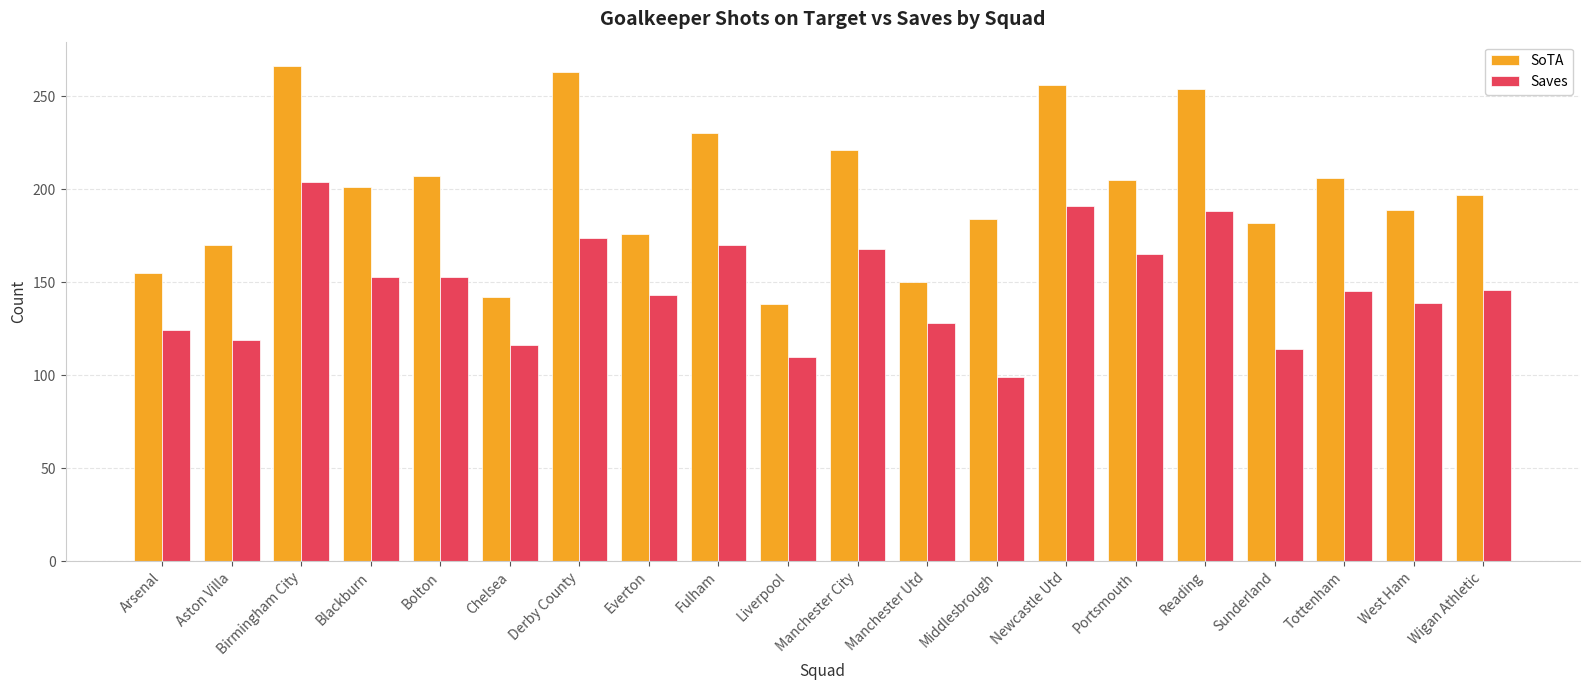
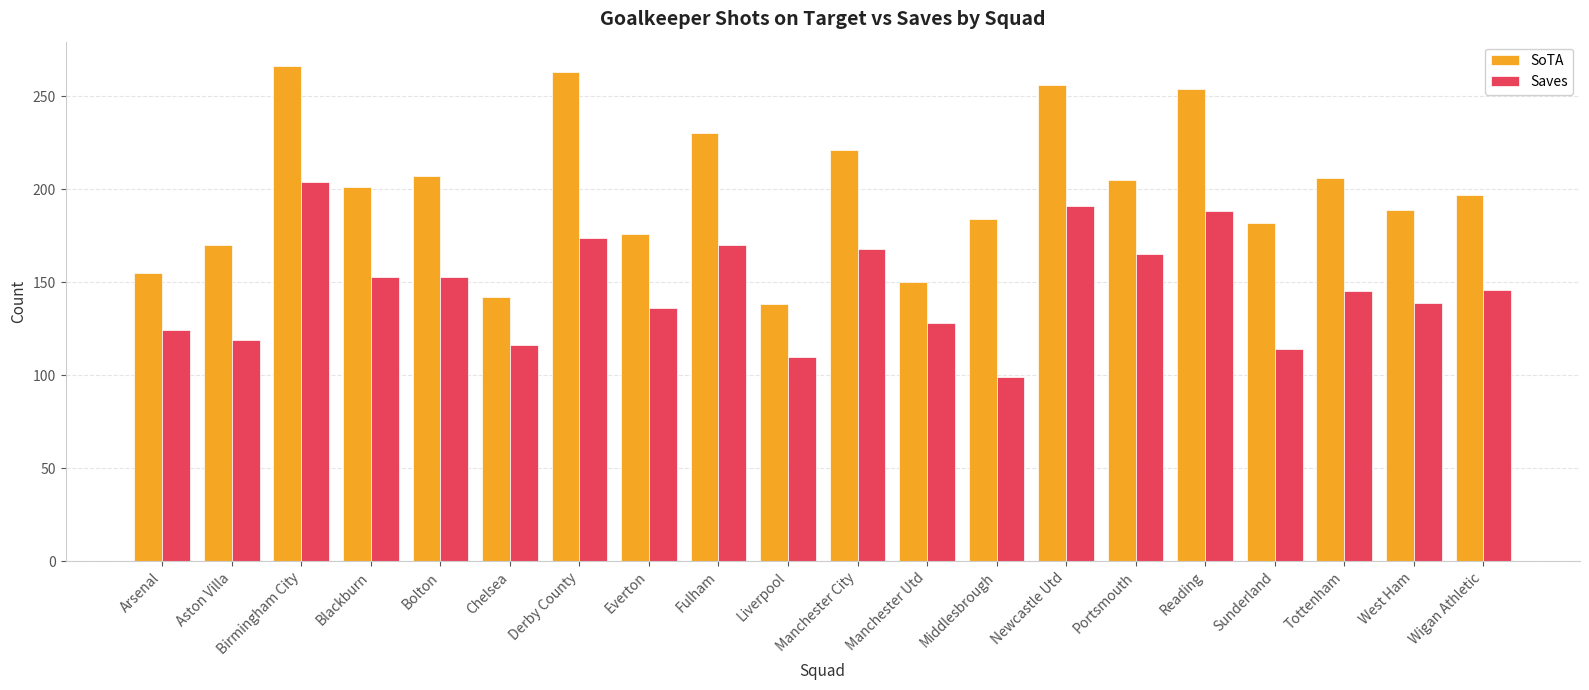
  {
    "SoTA": {
      "Arsenal": 155,
      "Aston Villa": 170,
      "Birmingham City": 266,
      "Blackburn": 201,
      "Bolton": 207,
      "Chelsea": 142,
      "Derby County": 263,
      "Everton": 176,
      "Fulham": 230,
      "Liverpool": 138,
      "Manchester City": 221,
      "Manchester Utd": 150,
      "Middlesbrough": 184,
      "Newcastle Utd": 256,
      "Portsmouth": 205,
      "Reading": 254,
      "Sunderland": 182,
      "Tottenham": 206,
      "West Ham": 189,
      "Wigan Athletic": 197
    },
    "Saves": {
      "Arsenal": 124,
      "Aston Villa": 119,
      "Birmingham City": 204,
      "Blackburn": 153,
      "Bolton": 153,
      "Chelsea": 116,
      "Derby County": 174,
-     "Everton": 143,
+     "Everton": 136,
      "Fulham": 170,
      "Liverpool": 110,
      "Manchester City": 168,
      "Manchester Utd": 128,
      "Middlesbrough": 99,
      "Newcastle Utd": 191,
      "Portsmouth": 165,
      "Reading": 188,
      "Sunderland": 114,
      "Tottenham": 145,
      "West Ham": 139,
      "Wigan Athletic": 146
    }
  }
